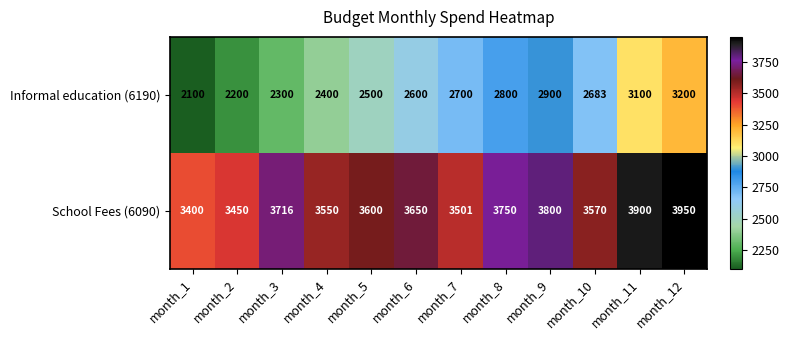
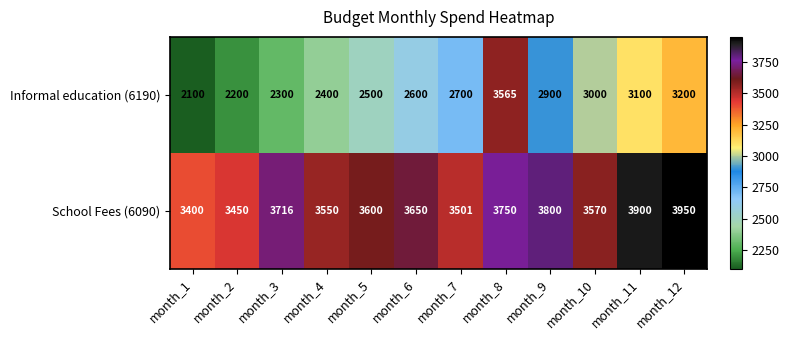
  {
    "Informal education (6190)": {
      "month_1": 2100,
      "month_2": 2200,
      "month_3": 2300,
      "month_4": 2400,
      "month_5": 2500,
      "month_6": 2600,
      "month_7": 2700,
-     "month_8": 2800,
+     "month_8": 3565,
      "month_9": 2900,
-     "month_10": 2683,
+     "month_10": 3000,
      "month_11": 3100,
      "month_12": 3200
    },
    "School Fees (6090)": {
      "month_1": 3400,
      "month_2": 3450,
      "month_3": 3716,
      "month_4": 3550,
      "month_5": 3600,
      "month_6": 3650,
      "month_7": 3501,
      "month_8": 3750,
      "month_9": 3800,
      "month_10": 3570,
      "month_11": 3900,
      "month_12": 3950
    }
  }
